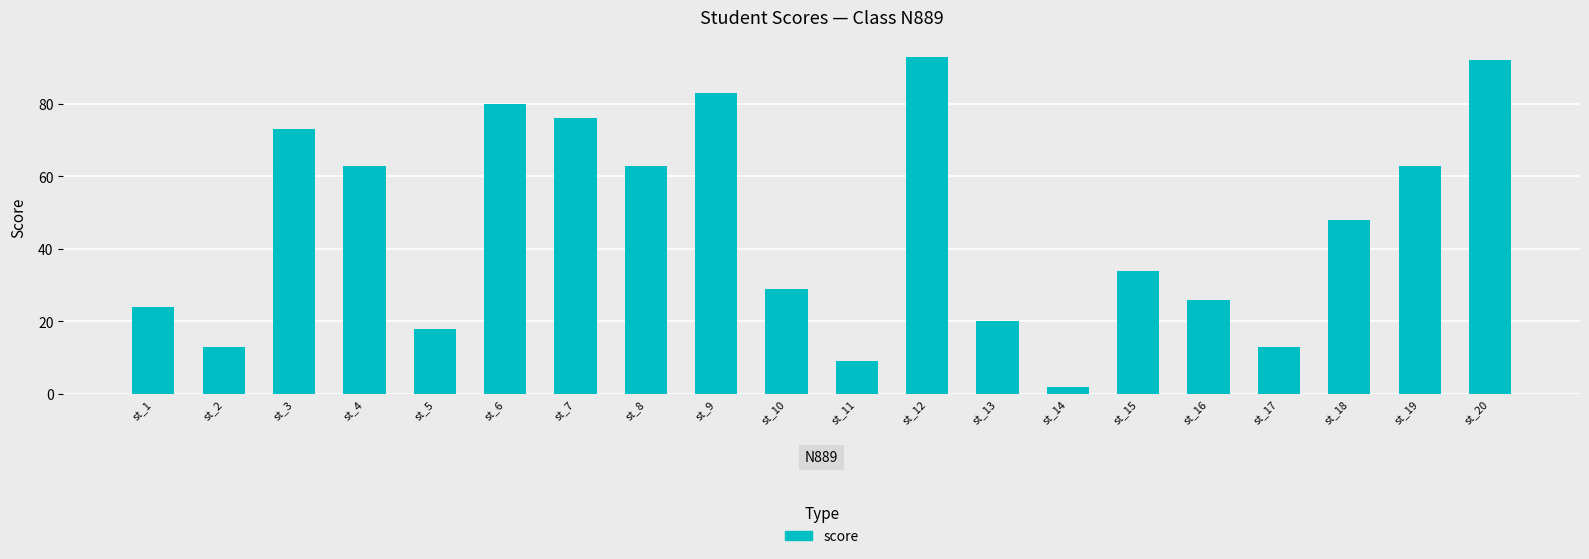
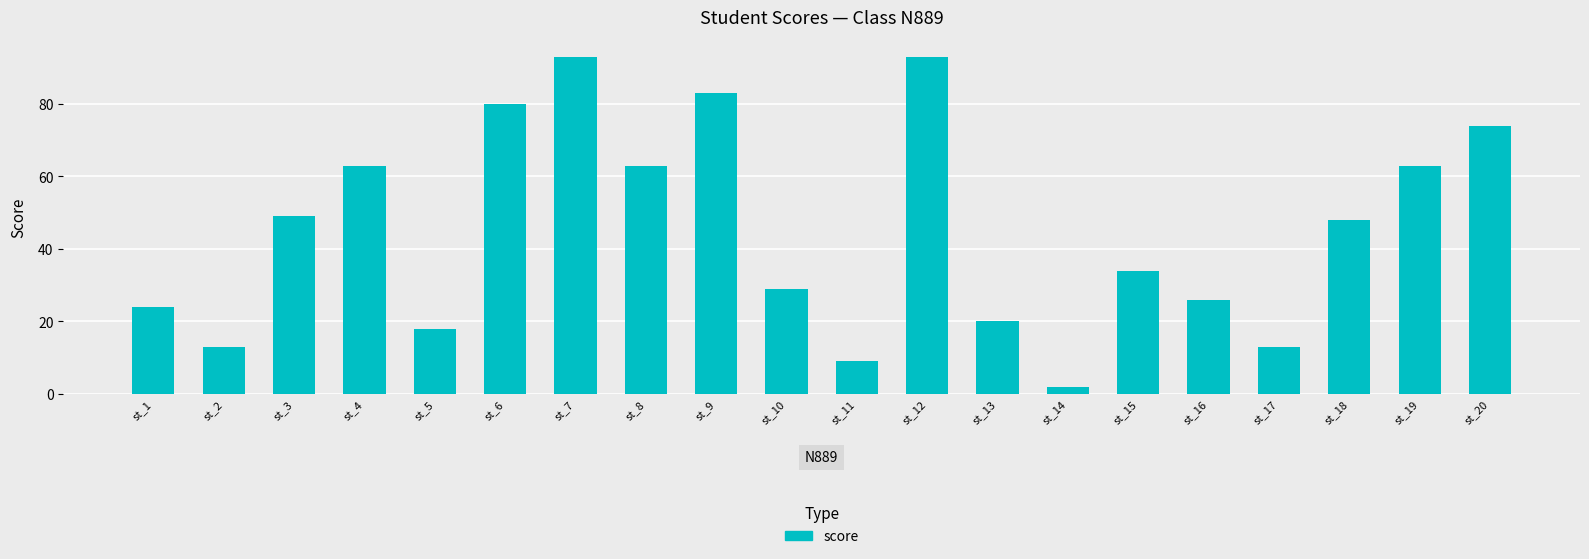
  {
    "st_1": 24,
    "st_2": 13,
-   "st_3": 73,
+   "st_3": 49,
    "st_4": 63,
    "st_5": 18,
    "st_6": 80,
-   "st_7": 76,
+   "st_7": 93,
    "st_8": 63,
    "st_9": 83,
    "st_10": 29,
    "st_11": 9,
    "st_12": 93,
    "st_13": 20,
    "st_14": 2,
    "st_15": 34,
    "st_16": 26,
    "st_17": 13,
    "st_18": 48,
    "st_19": 63,
-   "st_20": 92
+   "st_20": 74
  }
